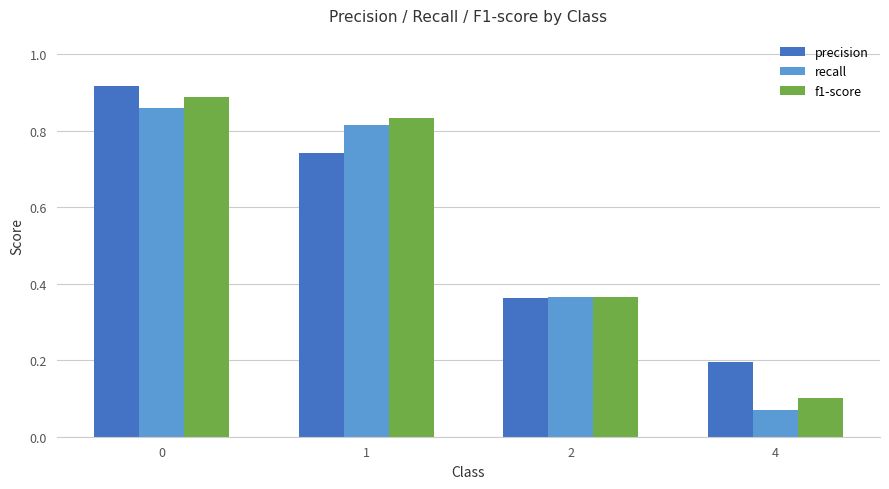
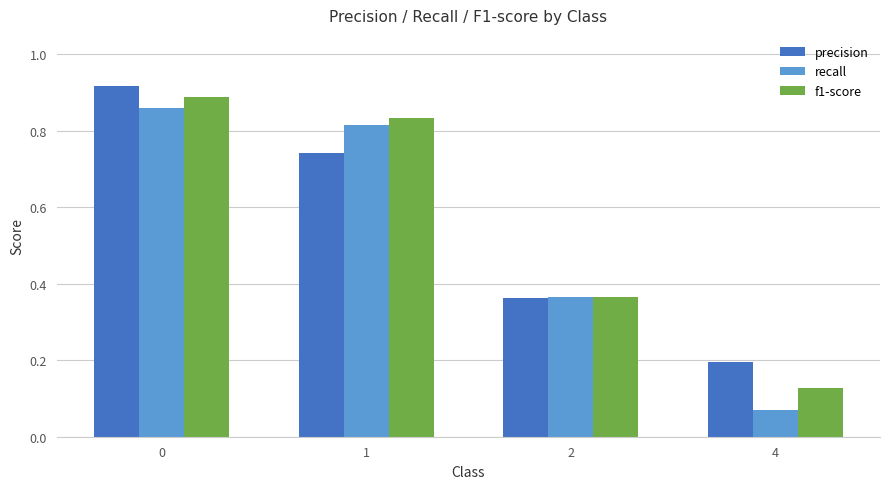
  {
    "f1-score": {
      "0": 0.89,
      "1": 0.83,
      "2": 0.36,
-     "4": 0.10
+     "4": 0.13
    }
  }
